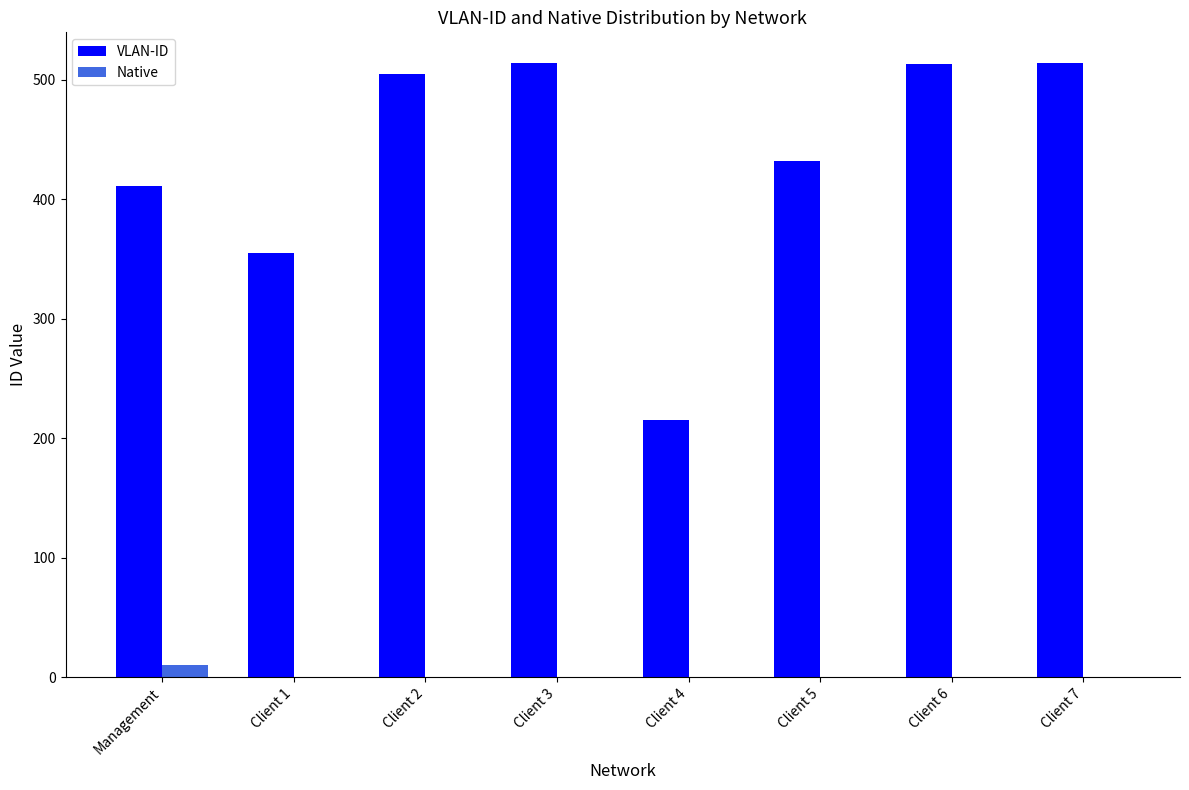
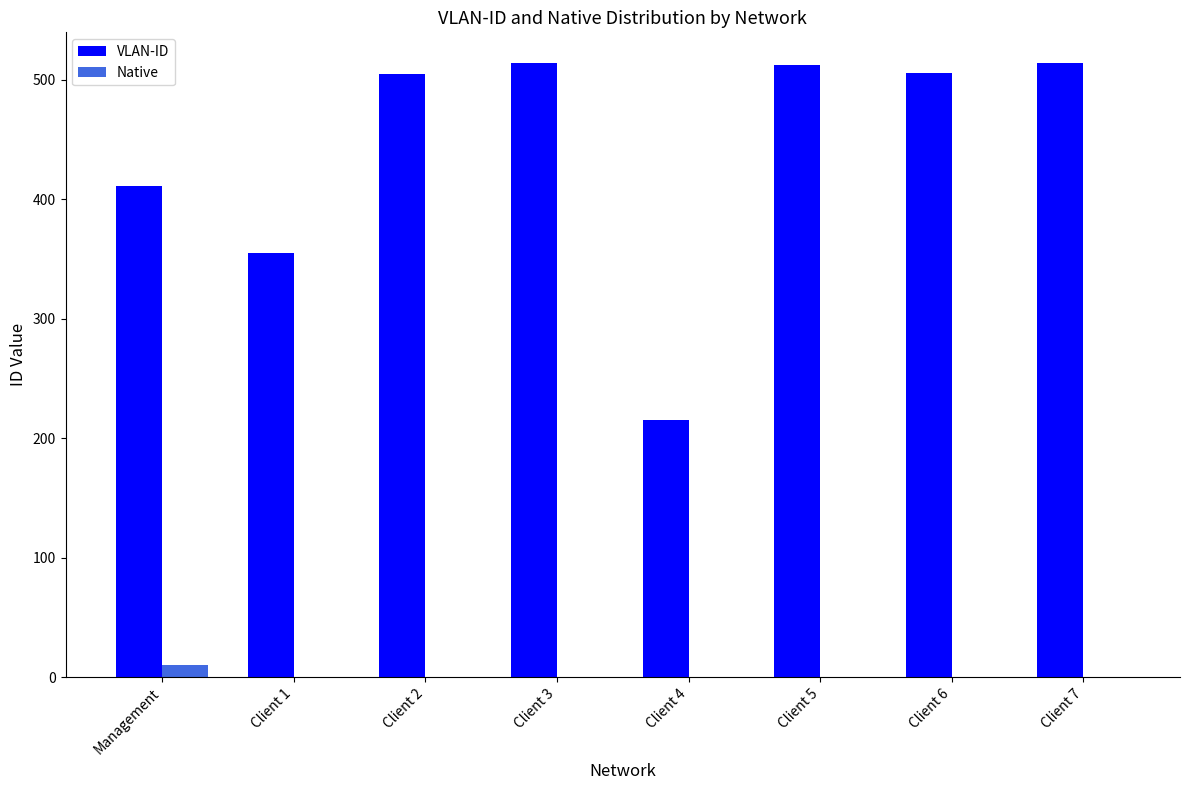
  {
    "VLAN-ID": {
      "Management": 411,
      "Client 1": 355,
      "Client 2": 505,
      "Client 3": 514,
      "Client 4": 215,
-     "Client 5": 432,
-     "Client 6": 513,
+     "Client 5": 512,
+     "Client 6": 506,
      "Client 7": 514
    },
    "Native": {
      "Management": 10,
      "Client 1": 0,
      "Client 2": 0,
      "Client 3": 0,
      "Client 4": 0,
      "Client 5": 0,
      "Client 6": 0,
      "Client 7": 0
    }
  }
